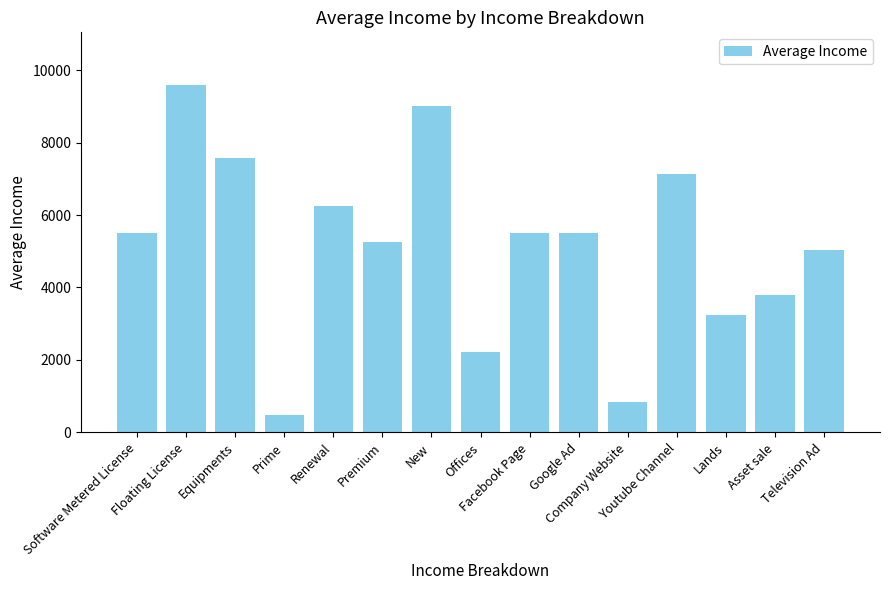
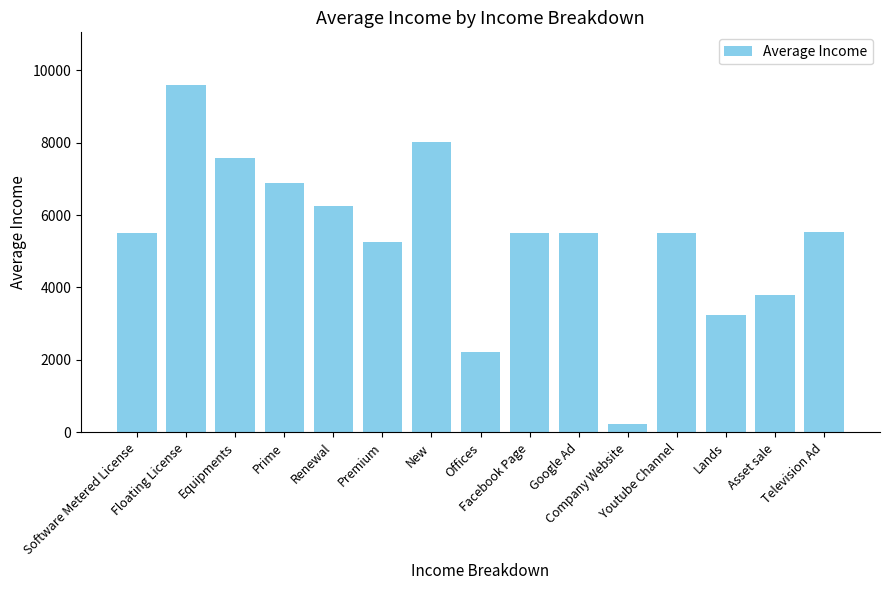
  {
    "Software Metered License": 5500,
    "Floating License": 9600,
    "Equipments": 7600,
-   "Prime": 500,
+   "Prime": 6900,
    "Renewal": 6300,
    "Premium": 5300,
-   "New": 9000,
+   "New": 8000,
    "Offices": 2200,
    "Facebook Page": 5500,
    "Google Ad": 5500,
-   "Company Website": 800,
-   "Youtube Channel": 7100,
+   "Company Website": 200,
+   "Youtube Channel": 5500,
    "Lands": 3200,
    "Asset sale": 3800,
-   "Television Ad": 5000
+   "Television Ad": 5500
  }
